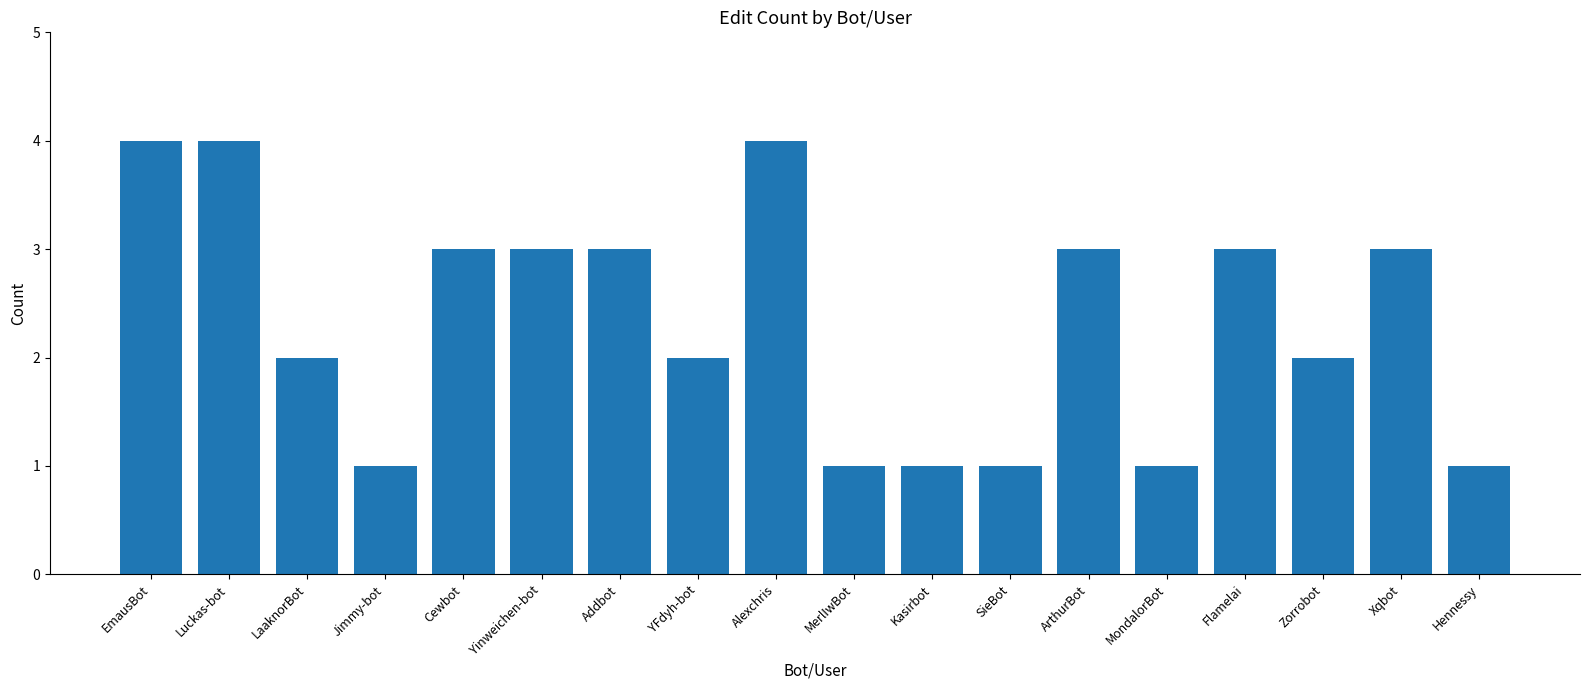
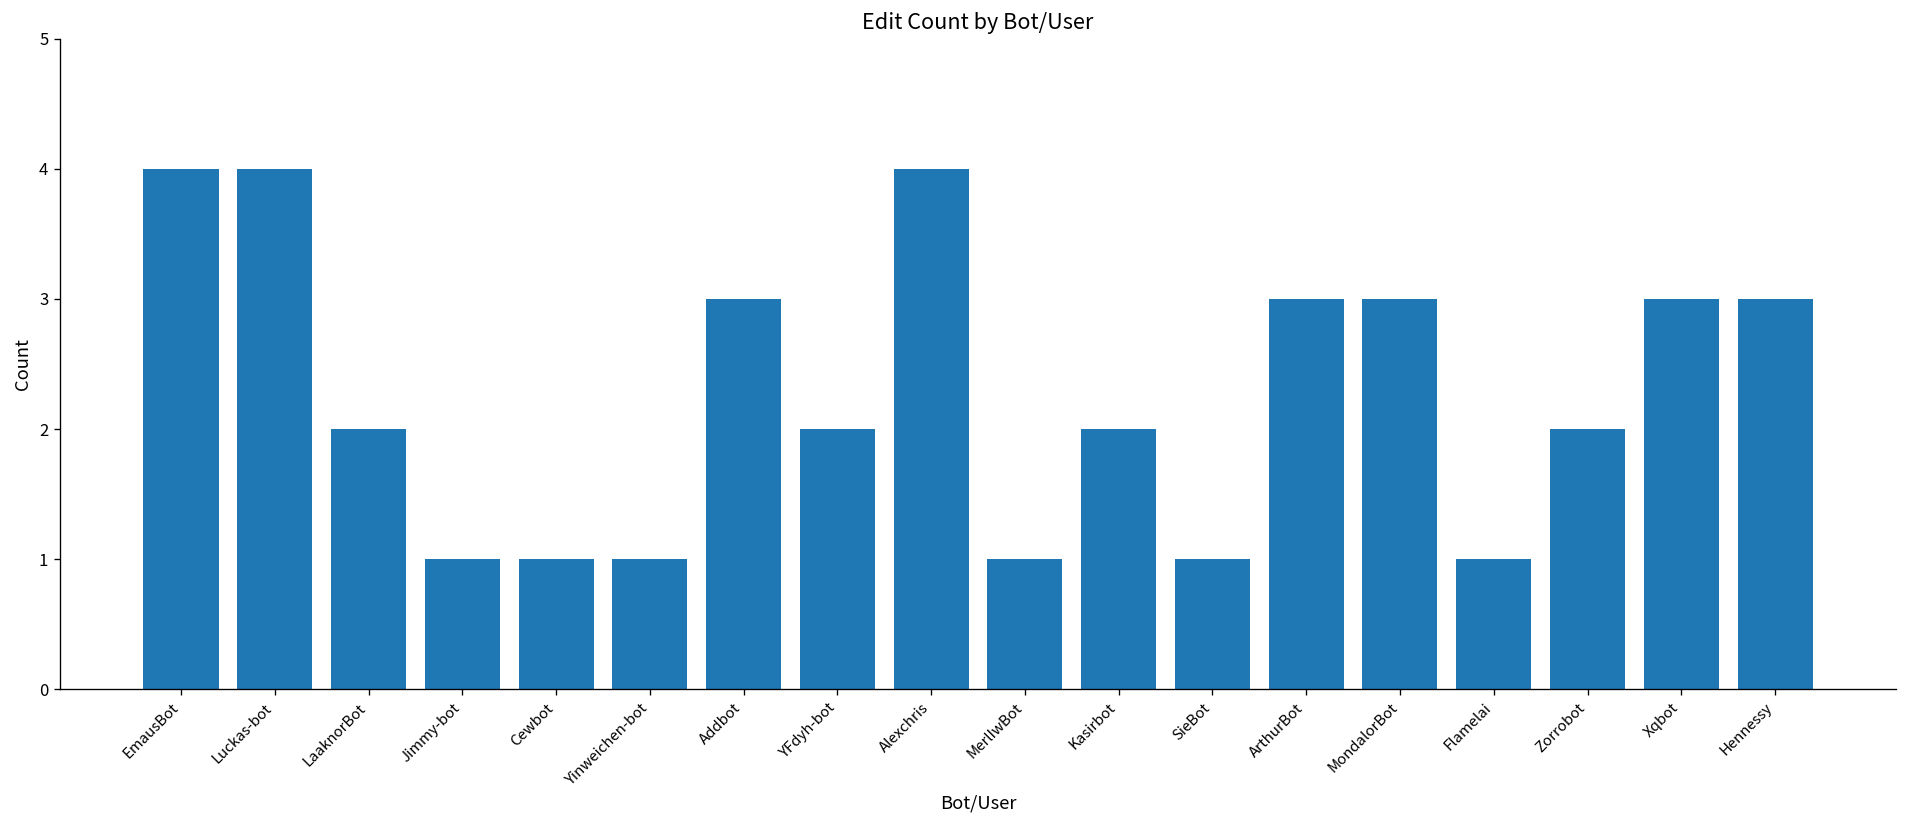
  {
    "EmausBot": 4,
    "Luckas-bot": 4,
    "LaaknorBot": 2,
    "Jimmy-bot": 1,
-   "Cewbot": 3,
-   "Yinweichen-bot": 3,
+   "Cewbot": 1,
+   "Yinweichen-bot": 1,
    "Addbot": 3,
    "YFdyh-bot": 2,
    "Alexchris": 4,
    "MerlIwBot": 1,
-   "Kasirbot": 1,
+   "Kasirbot": 2,
    "SieBot": 1,
    "ArthurBot": 3,
-   "MondalorBot": 1,
-   "Flamelai": 3,
+   "MondalorBot": 3,
+   "Flamelai": 1,
    "Zorrobot": 2,
    "Xqbot": 3,
-   "Hennessy": 1
+   "Hennessy": 3
  }
